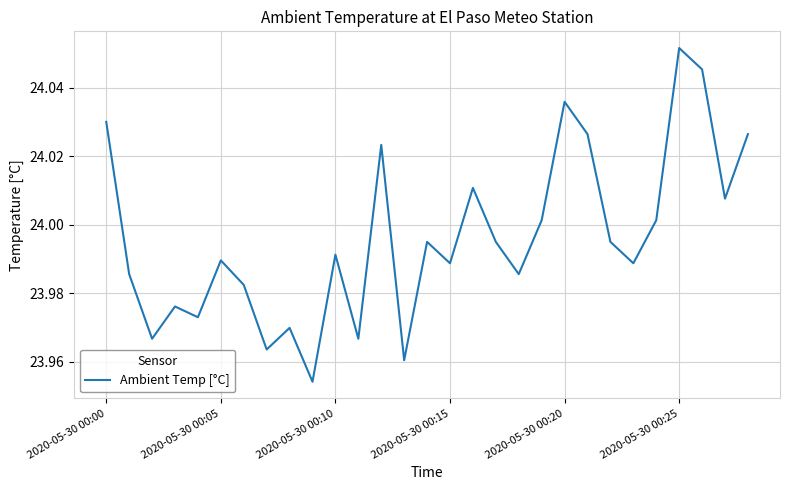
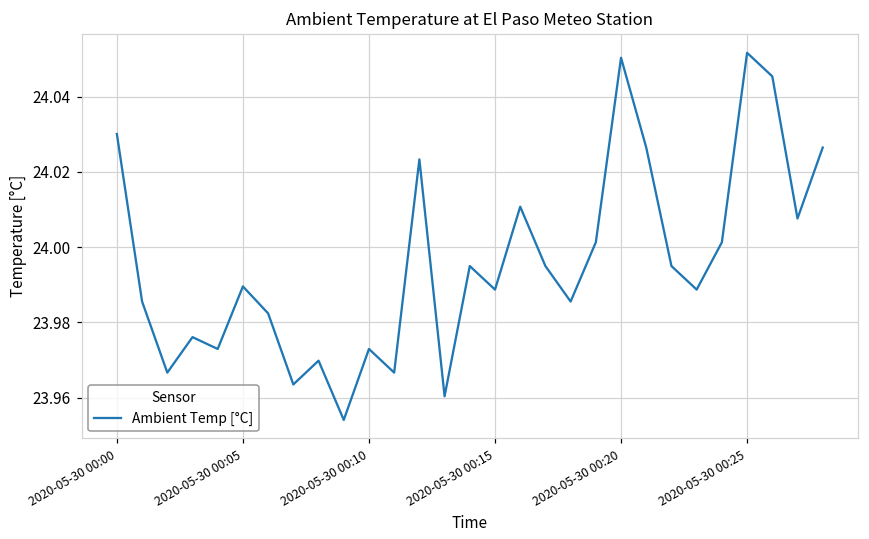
  {
    "2020-05-30 00:00": 24.030,
    "2020-05-30 00:05": 23.990,
-   "2020-05-30 00:10": 23.991,
+   "2020-05-30 00:10": 23.973,
    "2020-05-30 00:15": 23.989,
-   "2020-05-30 00:20": 24.036,
+   "2020-05-30 00:20": 24.050,
    "2020-05-30 00:25": 24.052
  }
